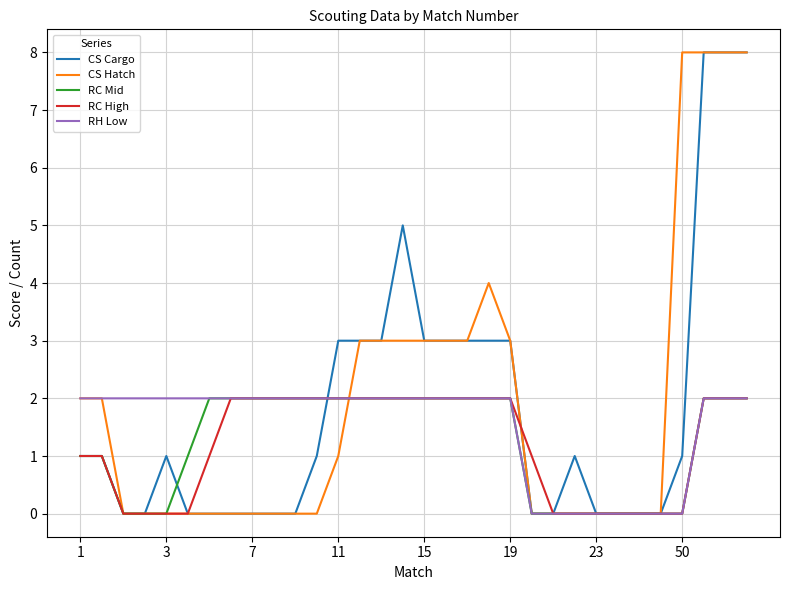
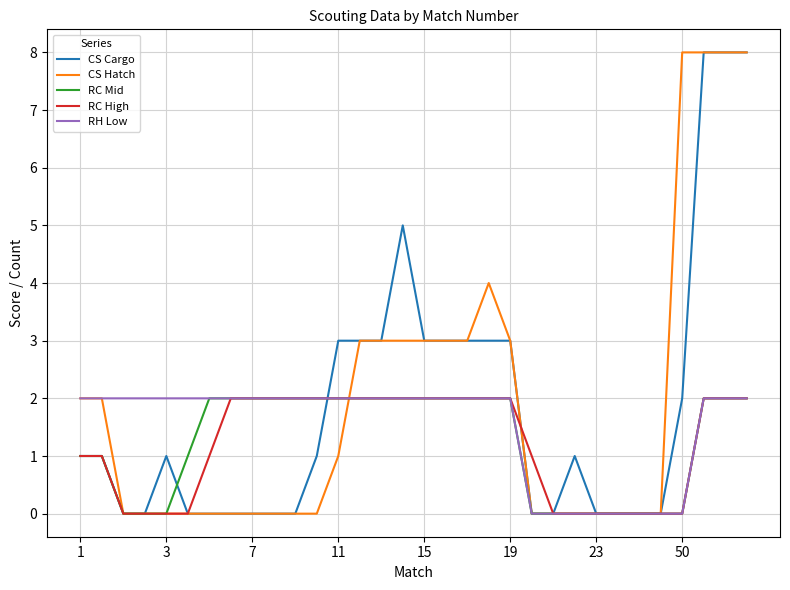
  {
    "CS Cargo": {
-     "50": 1
+     "50": 2
    },
    "CS Hatch": {
      "50": 8
    }
  }
